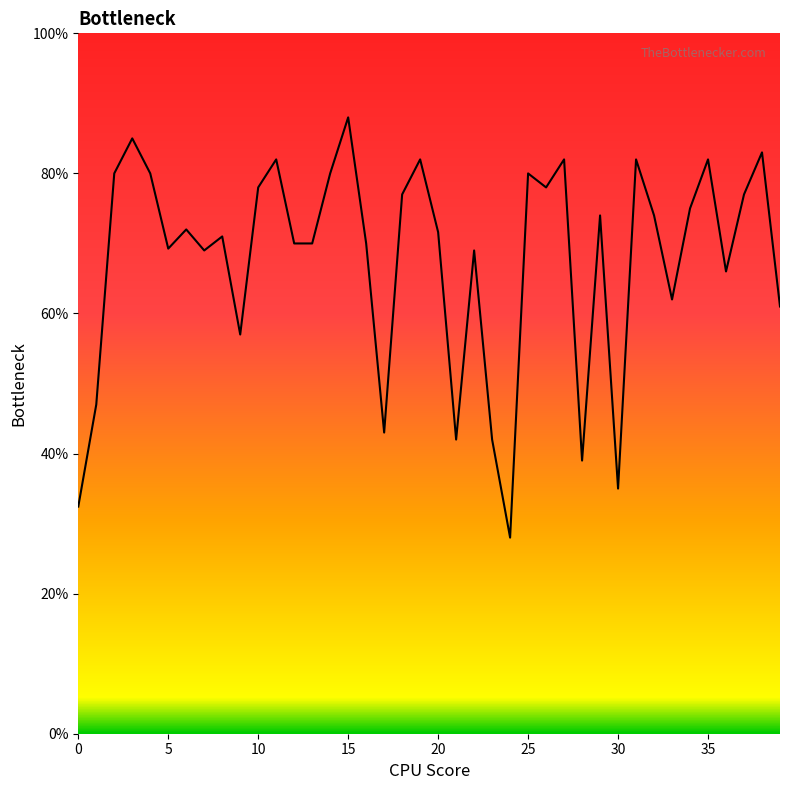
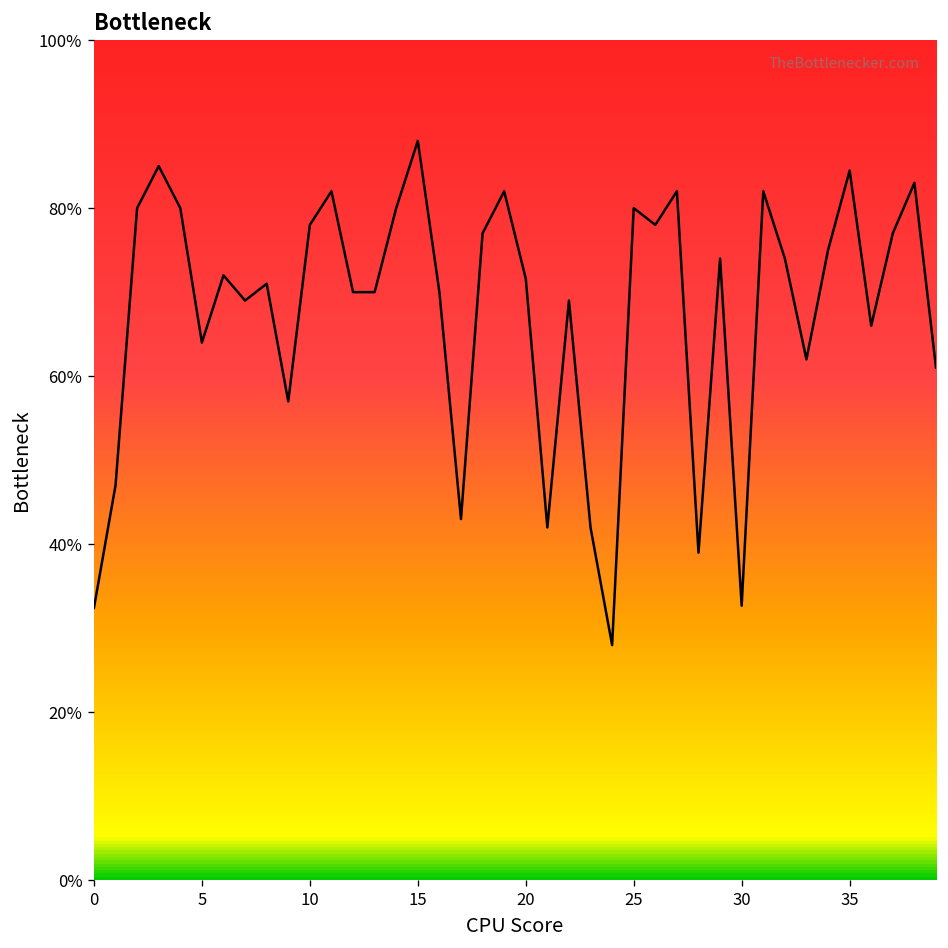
  {
    "0": "32%",
-   "5": "69%",
+   "5": "64%",
    "10": "78%",
    "15": "88%",
    "20": "72%",
    "25": "80%",
-   "30": "35%",
-   "35": "82%"
+   "30": "33%",
+   "35": "84%"
  }
